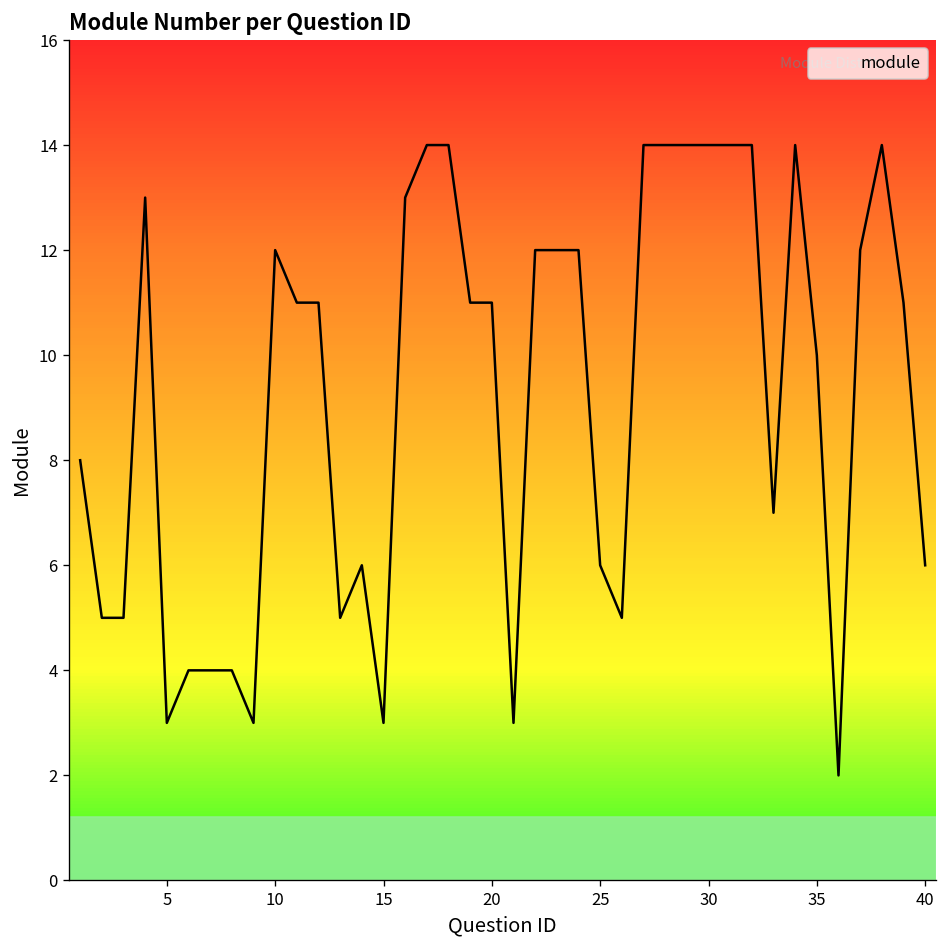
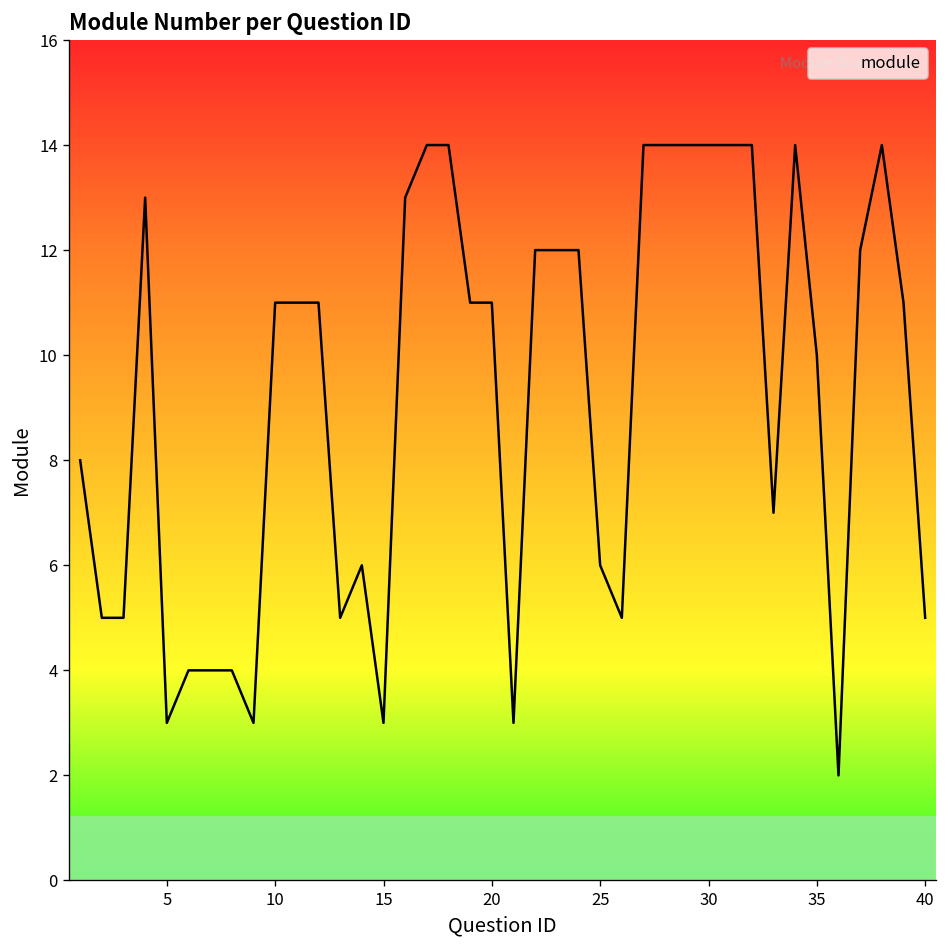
  {
    "5": 3,
-   "10": 12,
+   "10": 11,
    "15": 3,
    "20": 11,
    "25": 6,
    "30": 14,
    "35": 10,
-   "40": 6
+   "40": 5
  }
